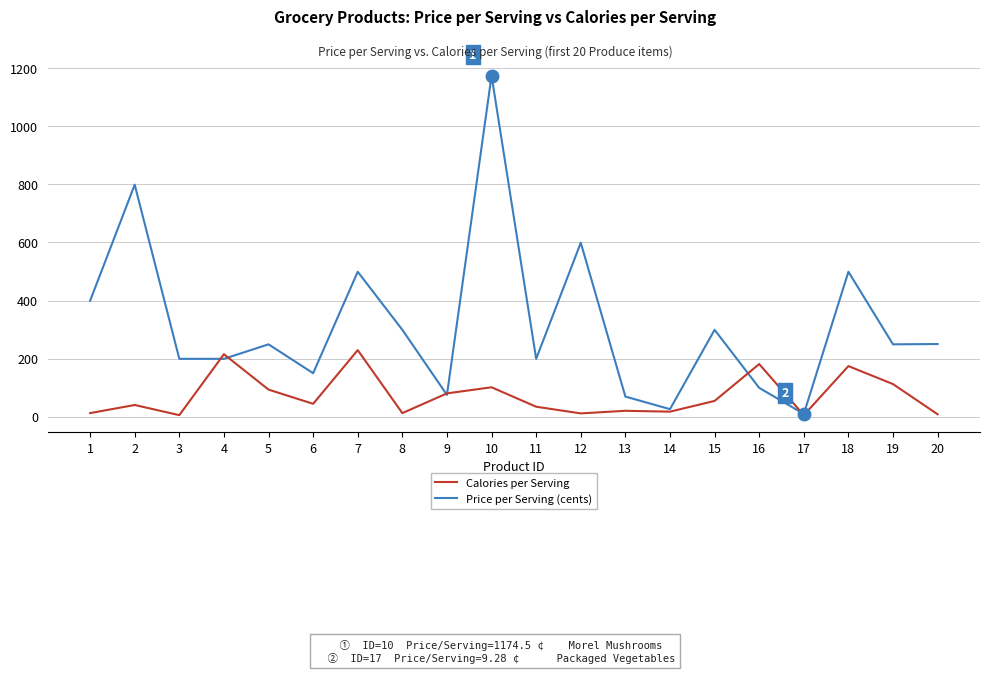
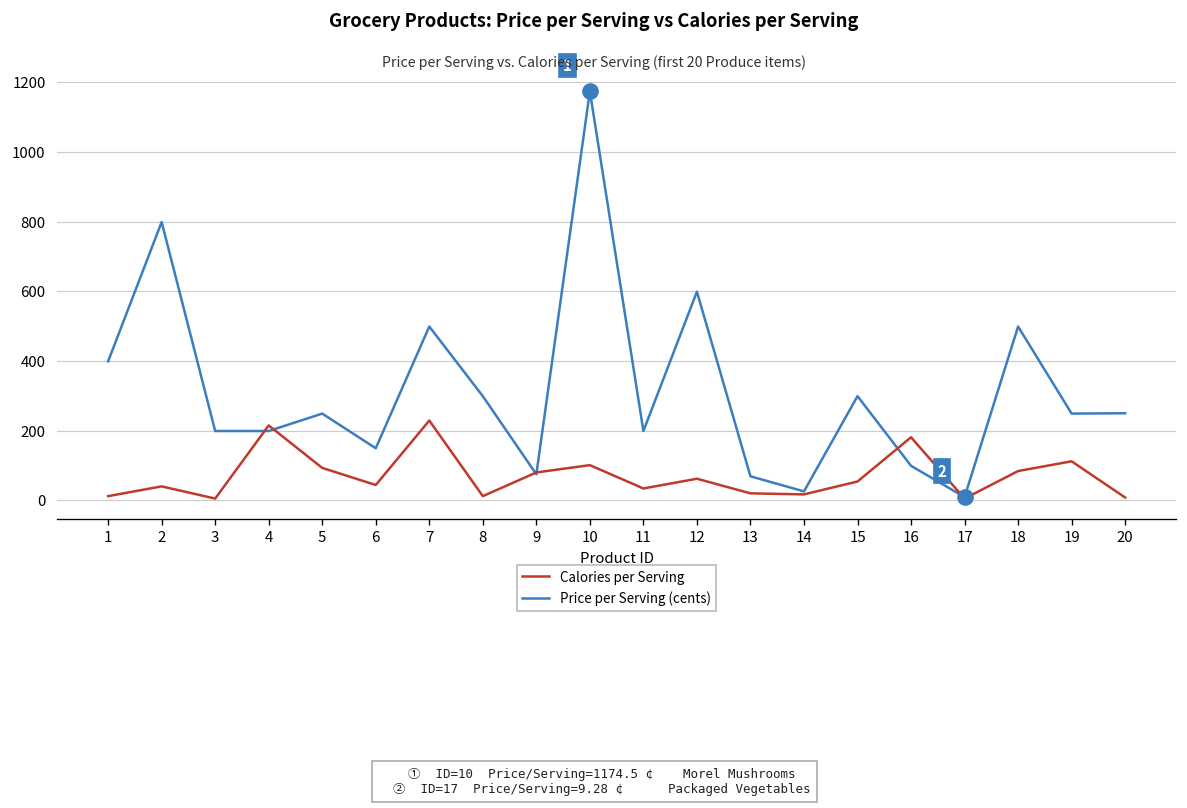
  {
    "Calories per Serving": {
      "1": 10,
      "2": 40,
      "3": 10,
      "4": 220,
      "5": 90,
      "6": 40,
      "7": 230,
      "8": 10,
      "10": 100,
      "11": 30,
-     "12": 10,
+     "12": 60,
      "13": 20,
      "15": 50,
      "16": 180,
-     "18": 170,
+     "18": 80,
      "19": 110,
      "20": 10
    }
  }
